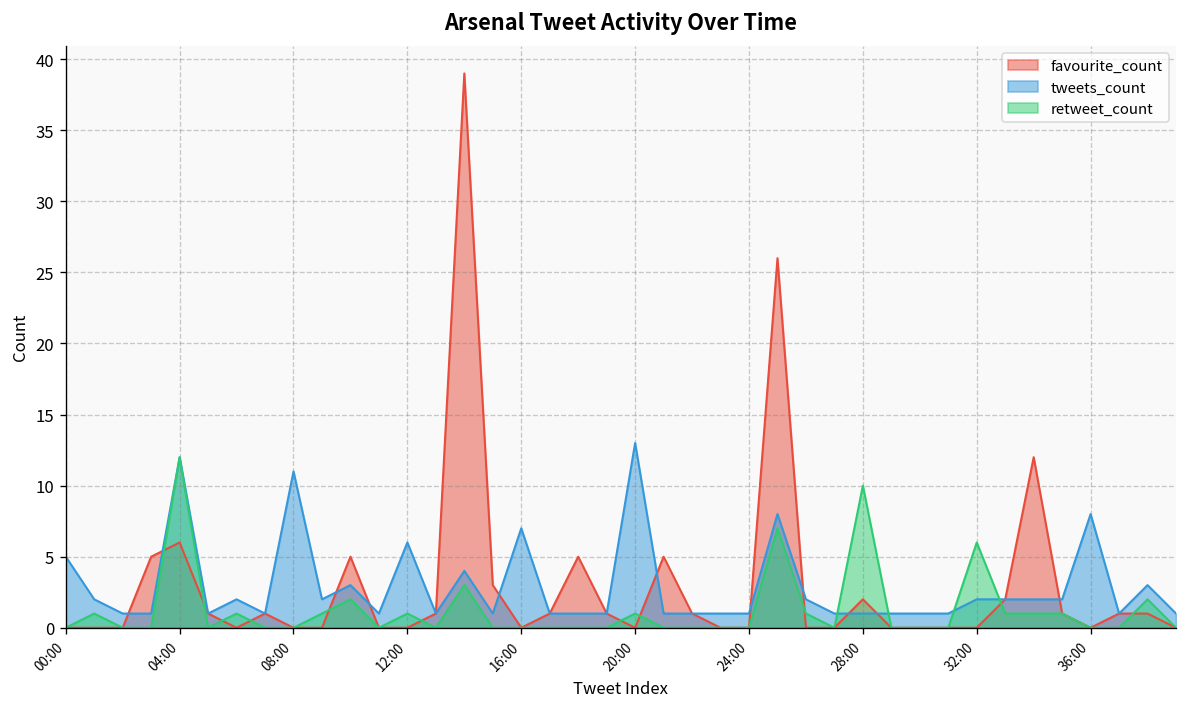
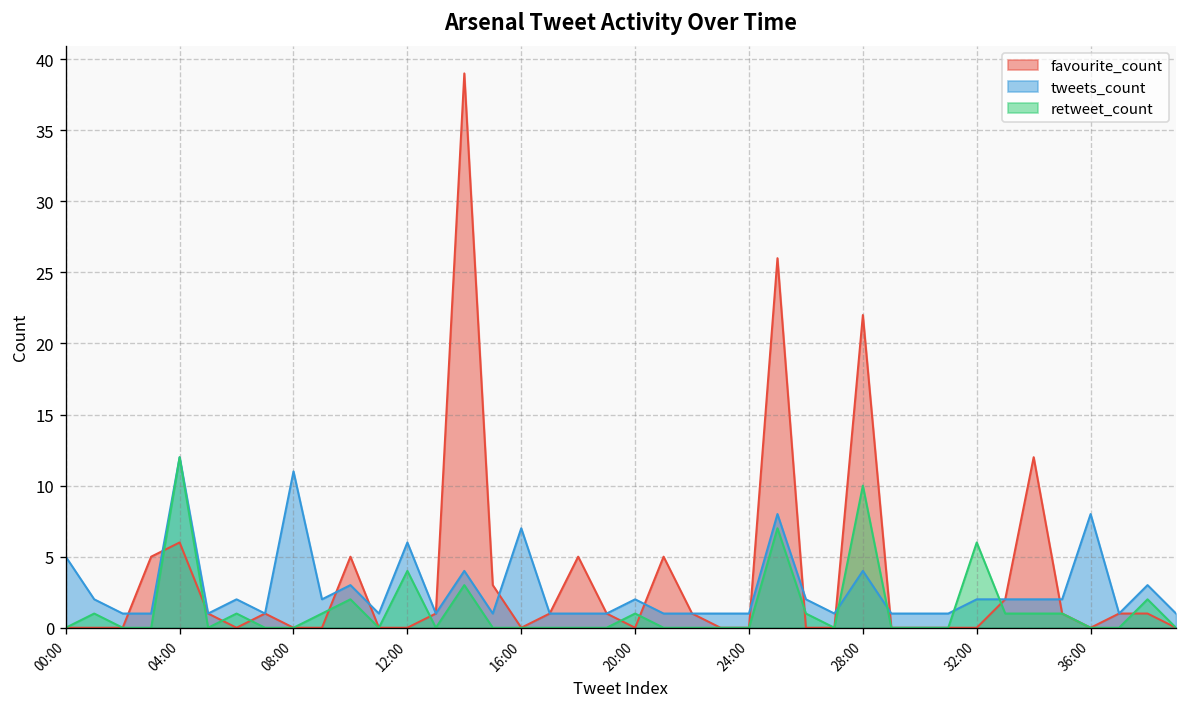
  {
    "favourite_count": {
      "04:00": 6,
      "12:00": 0,
      "20:00": 0,
-     "28:00": 2,
+     "28:00": 22,
      "32:00": 0
    },
    "tweets_count": {
      "00:00": 5,
      "08:00": 11,
      "12:00": 6,
      "16:00": 7,
-     "20:00": 13,
+     "20:00": 2,
      "24:00": 1,
-     "28:00": 1,
+     "28:00": 4,
      "32:00": 2,
      "36:00": 8
    },
    "retweet_count": {
-     "12:00": 1,
+     "12:00": 4,
      "20:00": 1,
      "28:00": 10,
      "32:00": 6
    }
  }
